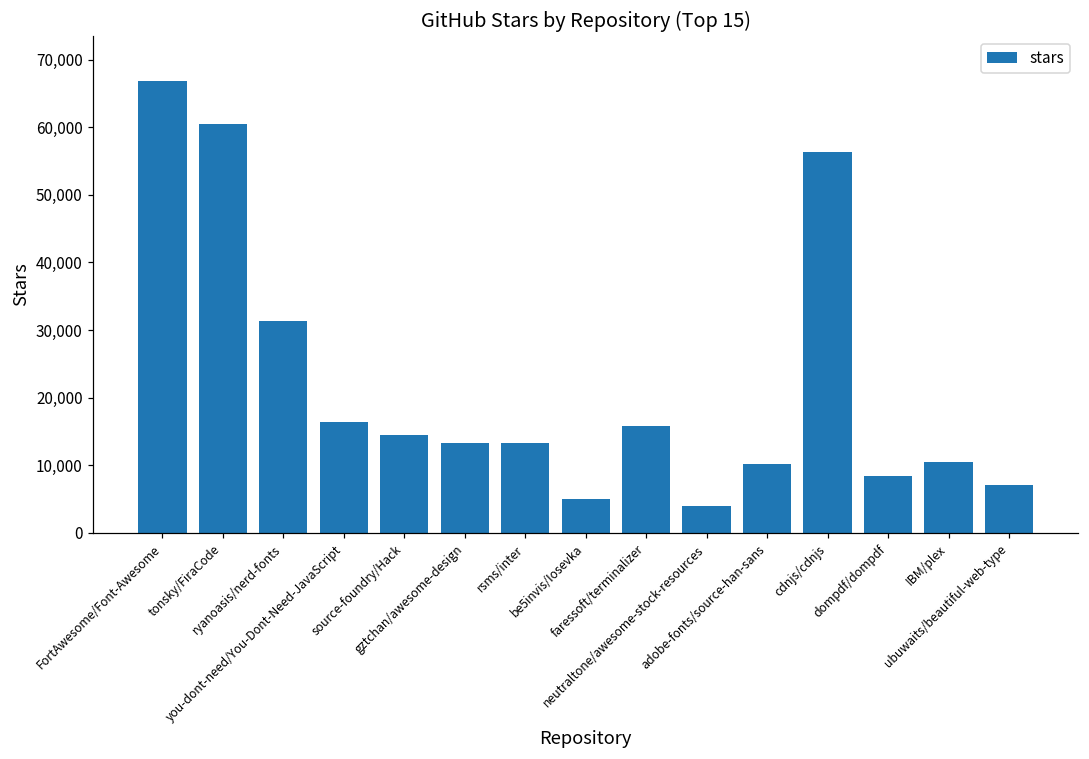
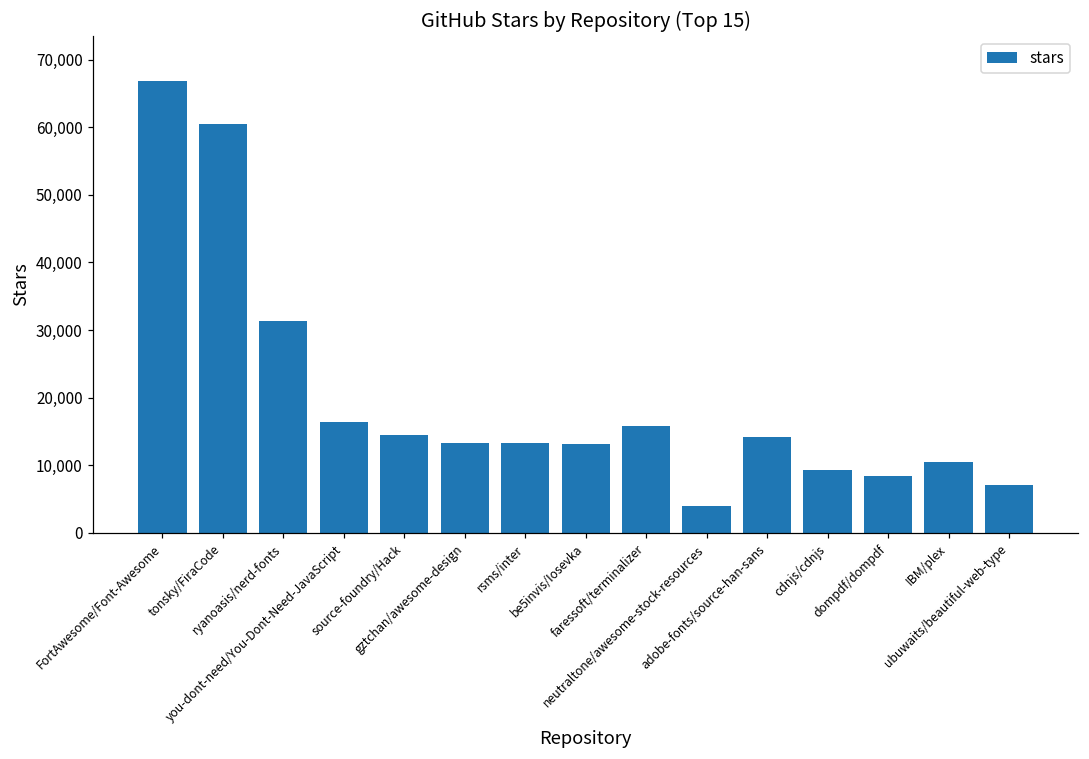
  {
    "FortAwesome/Font-Awesome": "67,000",
    "tonsky/FiraCode": "61,000",
    "ryanoasis/nerd-fonts": "31,000",
    "you-dont-need/You-Dont-Need-JavaScript": "16,000",
    "source-foundry/Hack": "15,000",
    "gztchan/awesome-design": "13,000",
    "rsms/inter": "13,000",
-   "be5invis/Iosevka": "5,000",
+   "be5invis/Iosevka": "13,000",
    "faressoft/terminalizer": "16,000",
    "neutraltone/awesome-stock-resources": "4,000",
-   "adobe-fonts/source-han-sans": "10,000",
-   "cdnjs/cdnjs": "56,000",
+   "adobe-fonts/source-han-sans": "14,000",
+   "cdnjs/cdnjs": "9,000",
    "dompdf/dompdf": "8,000",
    "IBM/plex": "11,000",
    "ubuwaits/beautiful-web-type": "7,000"
  }
